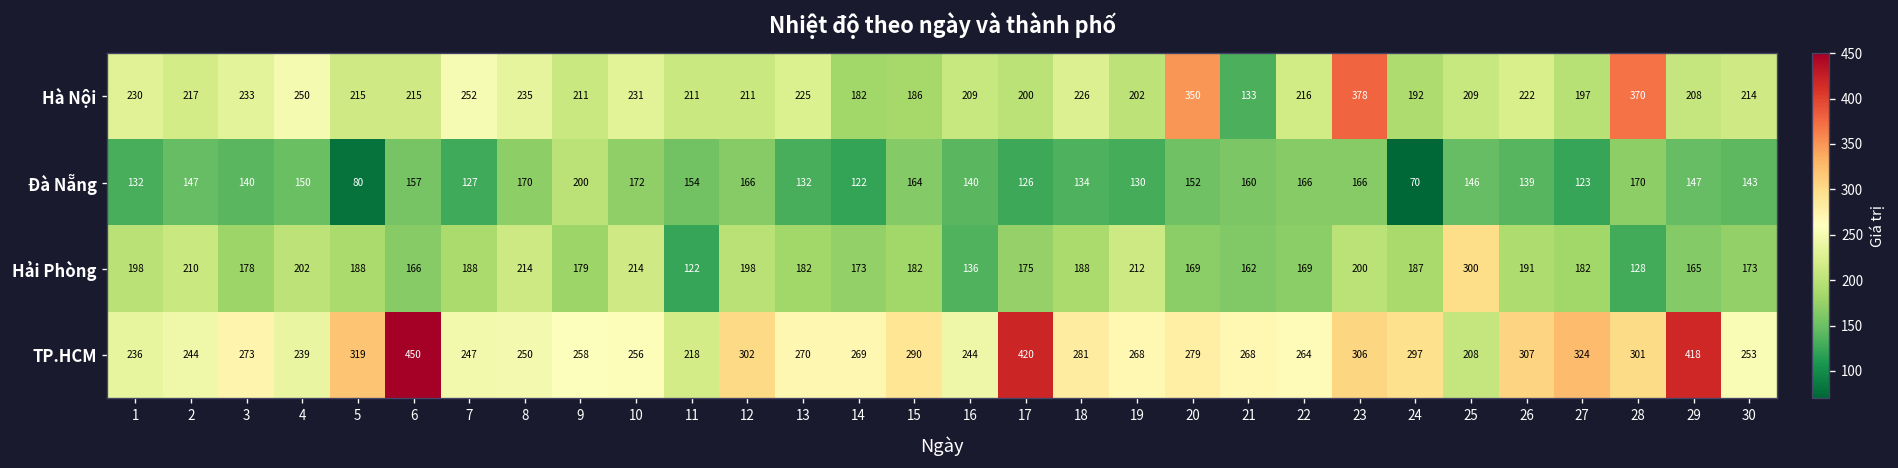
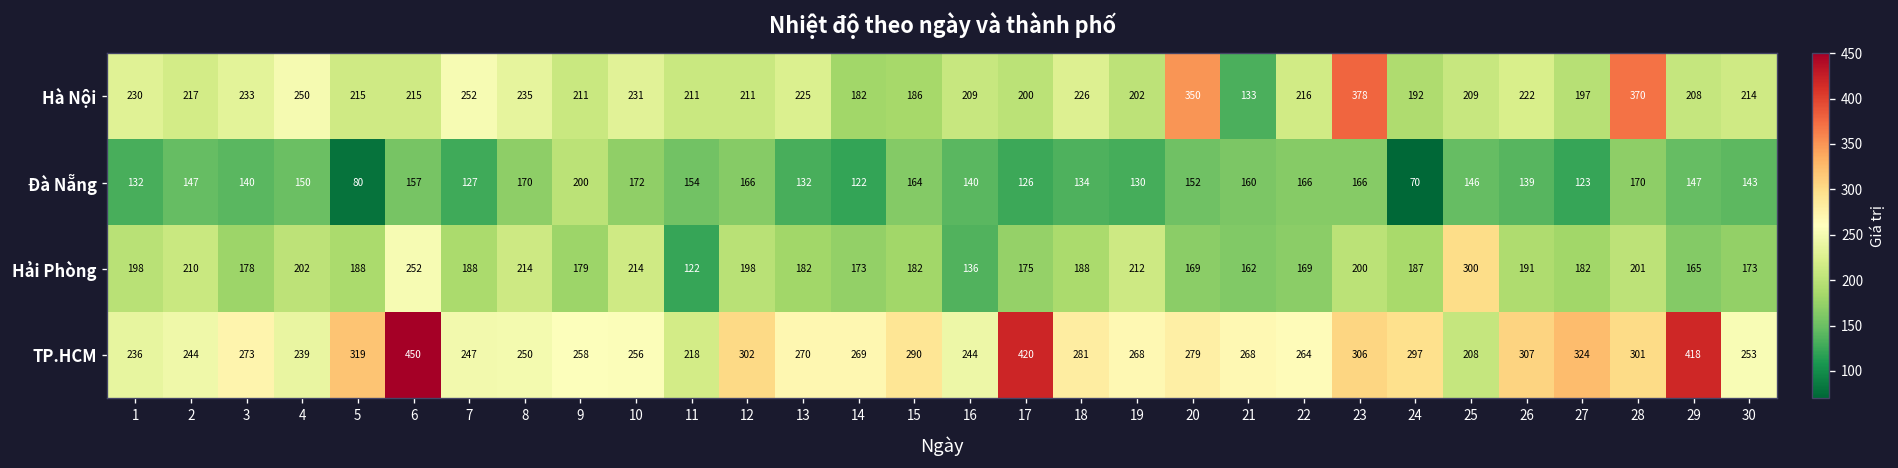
  {
    "Hà Nội": {
      "1": 230,
      "2": 217,
      "3": 233,
      "4": 250,
      "5": 215,
      "6": 215,
      "7": 252,
      "8": 235,
      "9": 211,
      "10": 231,
      "11": 211,
      "12": 211,
      "13": 225,
      "14": 182,
      "15": 186,
      "16": 209,
      "17": 200,
      "18": 226,
      "19": 202,
      "20": 350,
      "21": 133,
      "22": 216,
      "23": 378,
      "24": 192,
      "25": 209,
      "26": 222,
      "27": 197,
      "28": 370,
      "29": 208,
      "30": 214
    },
    "Đà Nẵng": {
      "1": 132,
      "2": 147,
      "3": 140,
      "4": 150,
      "5": 80,
      "6": 157,
      "7": 127,
      "8": 170,
      "9": 200,
      "10": 172,
      "11": 154,
      "12": 166,
      "13": 132,
      "14": 122,
      "15": 164,
      "16": 140,
      "17": 126,
      "18": 134,
      "19": 130,
      "20": 152,
      "21": 160,
      "22": 166,
      "23": 166,
      "24": 70,
      "25": 146,
      "26": 139,
      "27": 123,
      "28": 170,
      "29": 147,
      "30": 143
    },
    "Hải Phòng": {
      "1": 198,
      "2": 210,
      "3": 178,
      "4": 202,
      "5": 188,
-     "6": 166,
+     "6": 252,
      "7": 188,
      "8": 214,
      "9": 179,
      "10": 214,
      "11": 122,
      "12": 198,
      "13": 182,
      "14": 173,
      "15": 182,
      "16": 136,
      "17": 175,
      "18": 188,
      "19": 212,
      "20": 169,
      "21": 162,
      "22": 169,
      "23": 200,
      "24": 187,
      "25": 300,
      "26": 191,
      "27": 182,
-     "28": 128,
+     "28": 201,
      "29": 165,
      "30": 173
    },
    "TP.HCM": {
      "1": 236,
      "2": 244,
      "3": 273,
      "4": 239,
      "5": 319,
      "6": 450,
      "7": 247,
      "8": 250,
      "9": 258,
      "10": 256,
      "11": 218,
      "12": 302,
      "13": 270,
      "14": 269,
      "15": 290,
      "16": 244,
      "17": 420,
      "18": 281,
      "19": 268,
      "20": 279,
      "21": 268,
      "22": 264,
      "23": 306,
      "24": 297,
      "25": 208,
      "26": 307,
      "27": 324,
      "28": 301,
      "29": 418,
      "30": 253
    }
  }
